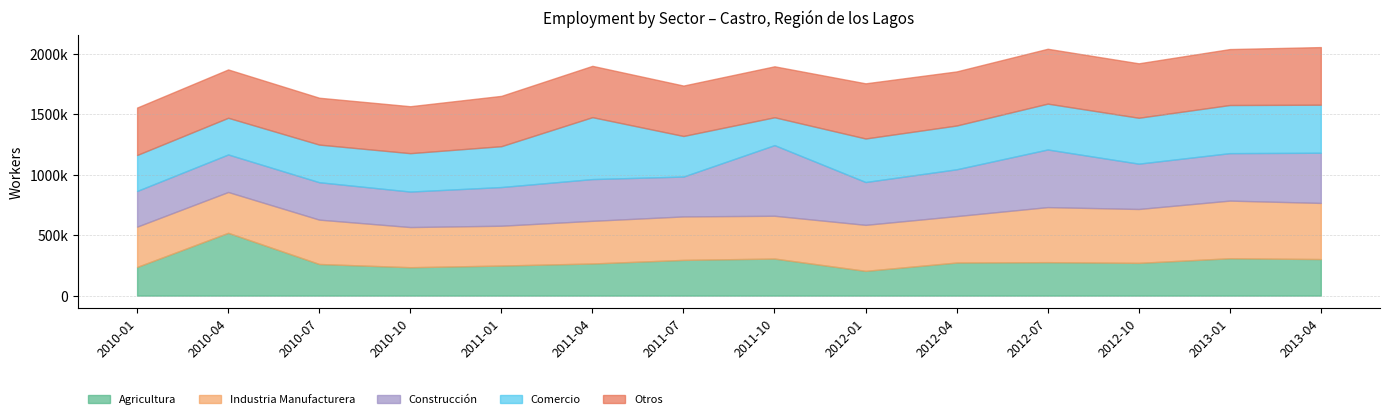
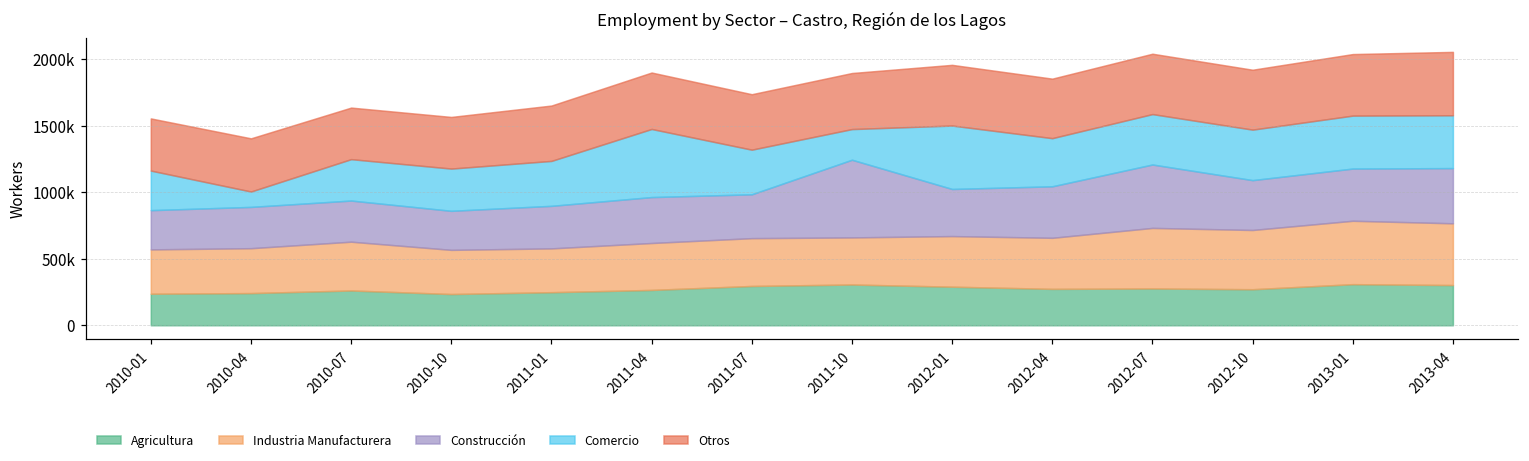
  {
    "Agricultura": {
      "2010-01": 240000,
-     "2010-04": 520000,
+     "2010-04": 240000,
      "2010-07": 260000,
      "2010-10": 230000,
      "2011-01": 250000,
      "2011-04": 270000,
      "2011-07": 300000,
      "2011-10": 310000,
-     "2012-01": 200000,
+     "2012-01": 290000,
      "2012-04": 270000,
      "2012-07": 280000,
      "2012-10": 270000,
      "2013-01": 310000,
      "2013-04": 300000
    },
    "Construcción": {
      "2010-01": 290000,
      "2010-04": 310000,
      "2010-07": 310000,
      "2010-10": 290000,
      "2011-01": 320000,
      "2011-04": 350000,
      "2011-07": 330000,
      "2011-10": 580000,
      "2012-01": 350000,
      "2012-04": 390000,
      "2012-07": 480000,
      "2012-10": 370000,
      "2013-01": 390000,
      "2013-04": 410000
    },
    "Comercio": {
      "2010-01": 300000,
-     "2010-04": 300000,
+     "2010-04": 120000,
      "2010-07": 310000,
      "2010-10": 320000,
      "2011-01": 340000,
      "2011-04": 510000,
      "2011-07": 340000,
      "2011-10": 230000,
-     "2012-01": 360000,
+     "2012-01": 480000,
      "2012-04": 360000,
      "2012-07": 380000,
      "2012-10": 380000,
      "2013-01": 400000,
      "2013-04": 400000
    }
  }
